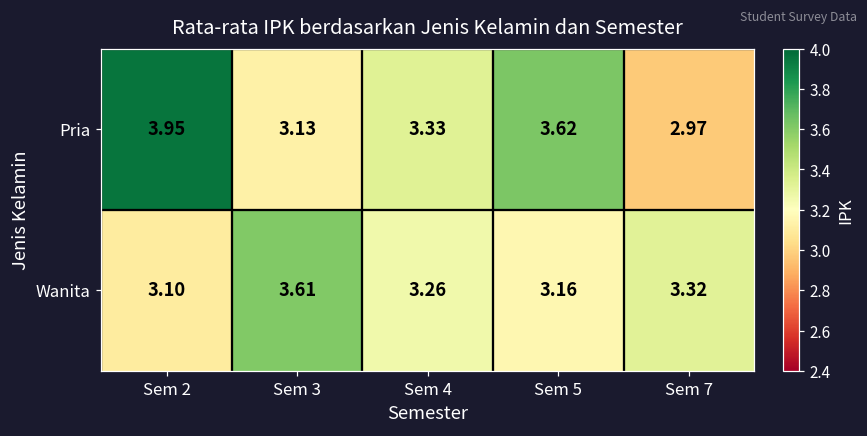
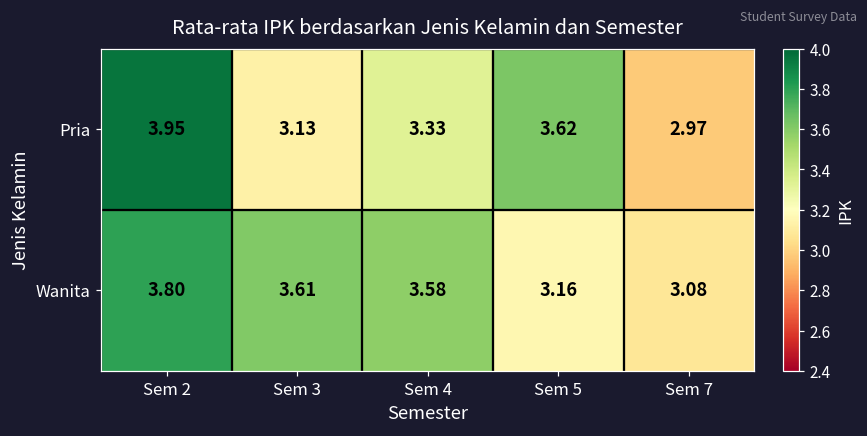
  {
    "Pria": {
      "Sem 2": 3.95,
      "Sem 3": 3.13,
      "Sem 4": 3.33,
      "Sem 5": 3.62,
      "Sem 7": 2.97
    },
    "Wanita": {
-     "Sem 2": 3.10,
+     "Sem 2": 3.80,
      "Sem 3": 3.61,
-     "Sem 4": 3.26,
+     "Sem 4": 3.58,
      "Sem 5": 3.16,
-     "Sem 7": 3.32
+     "Sem 7": 3.08
    }
  }
